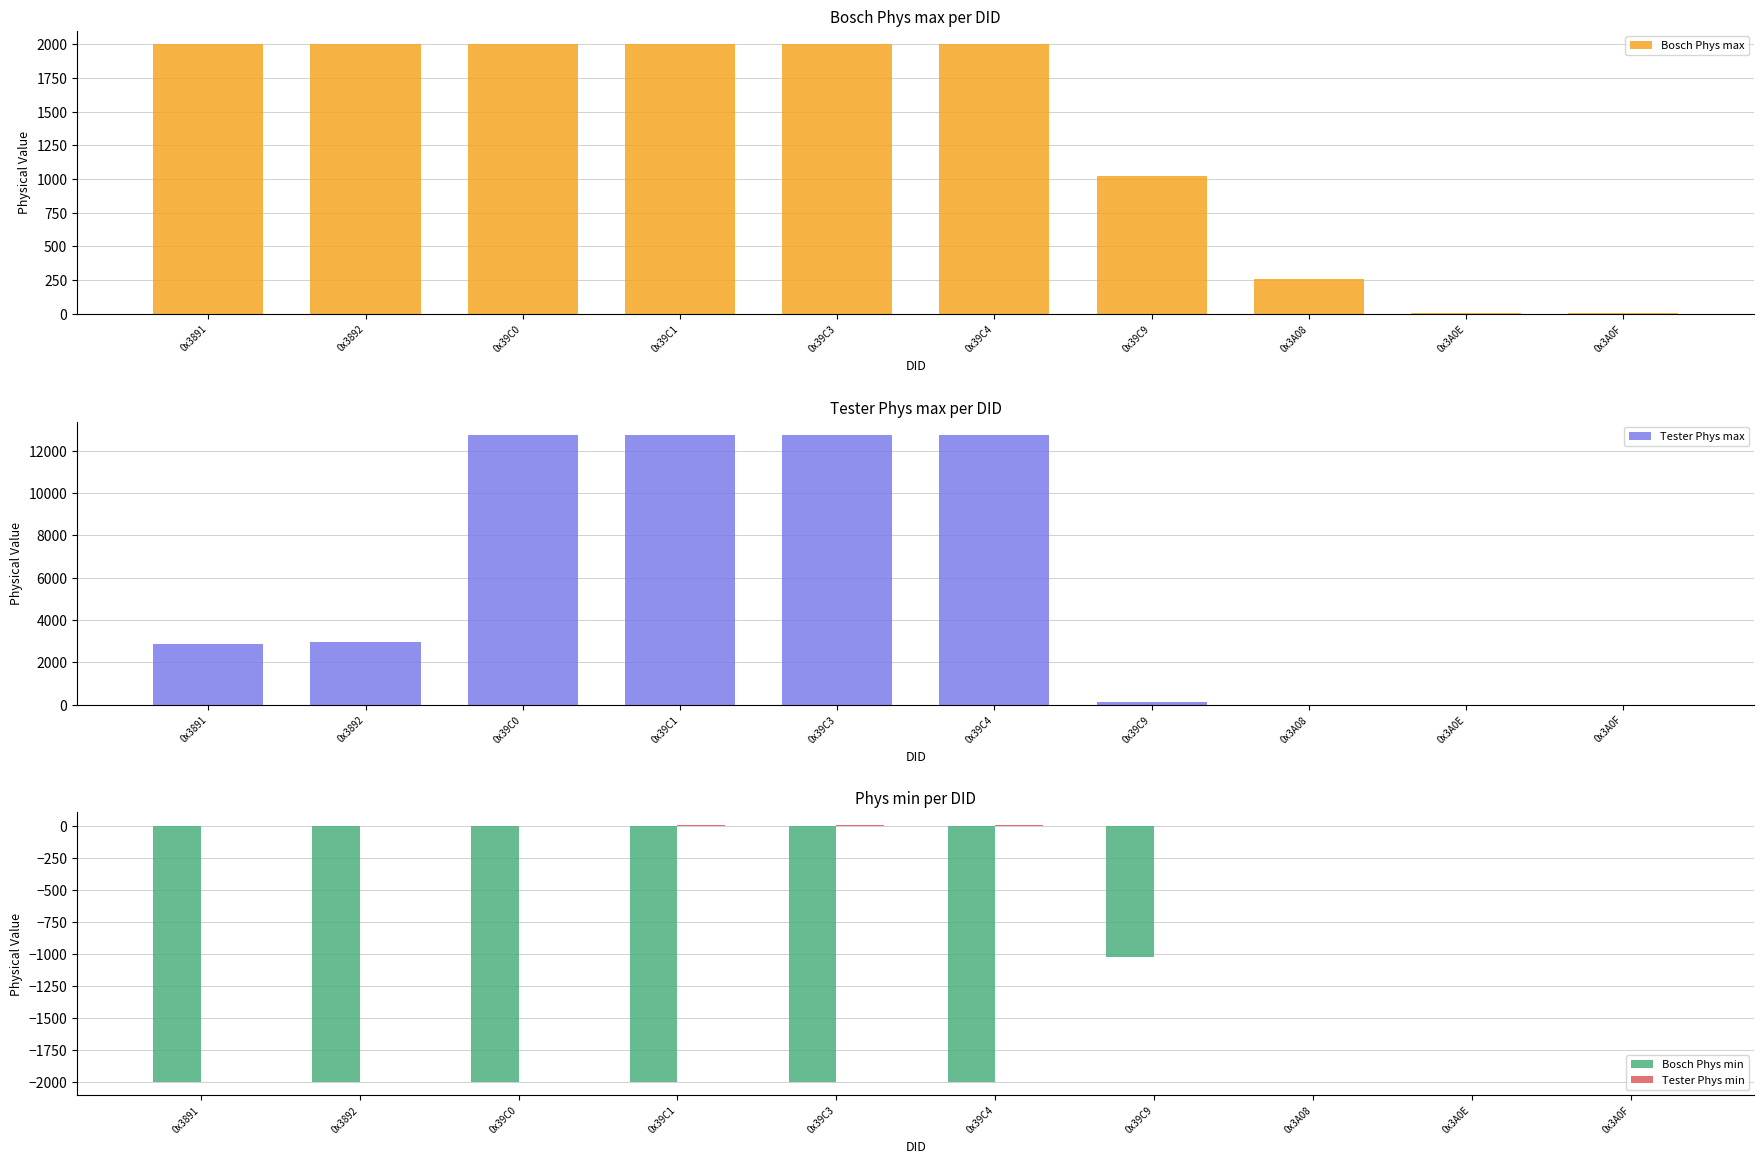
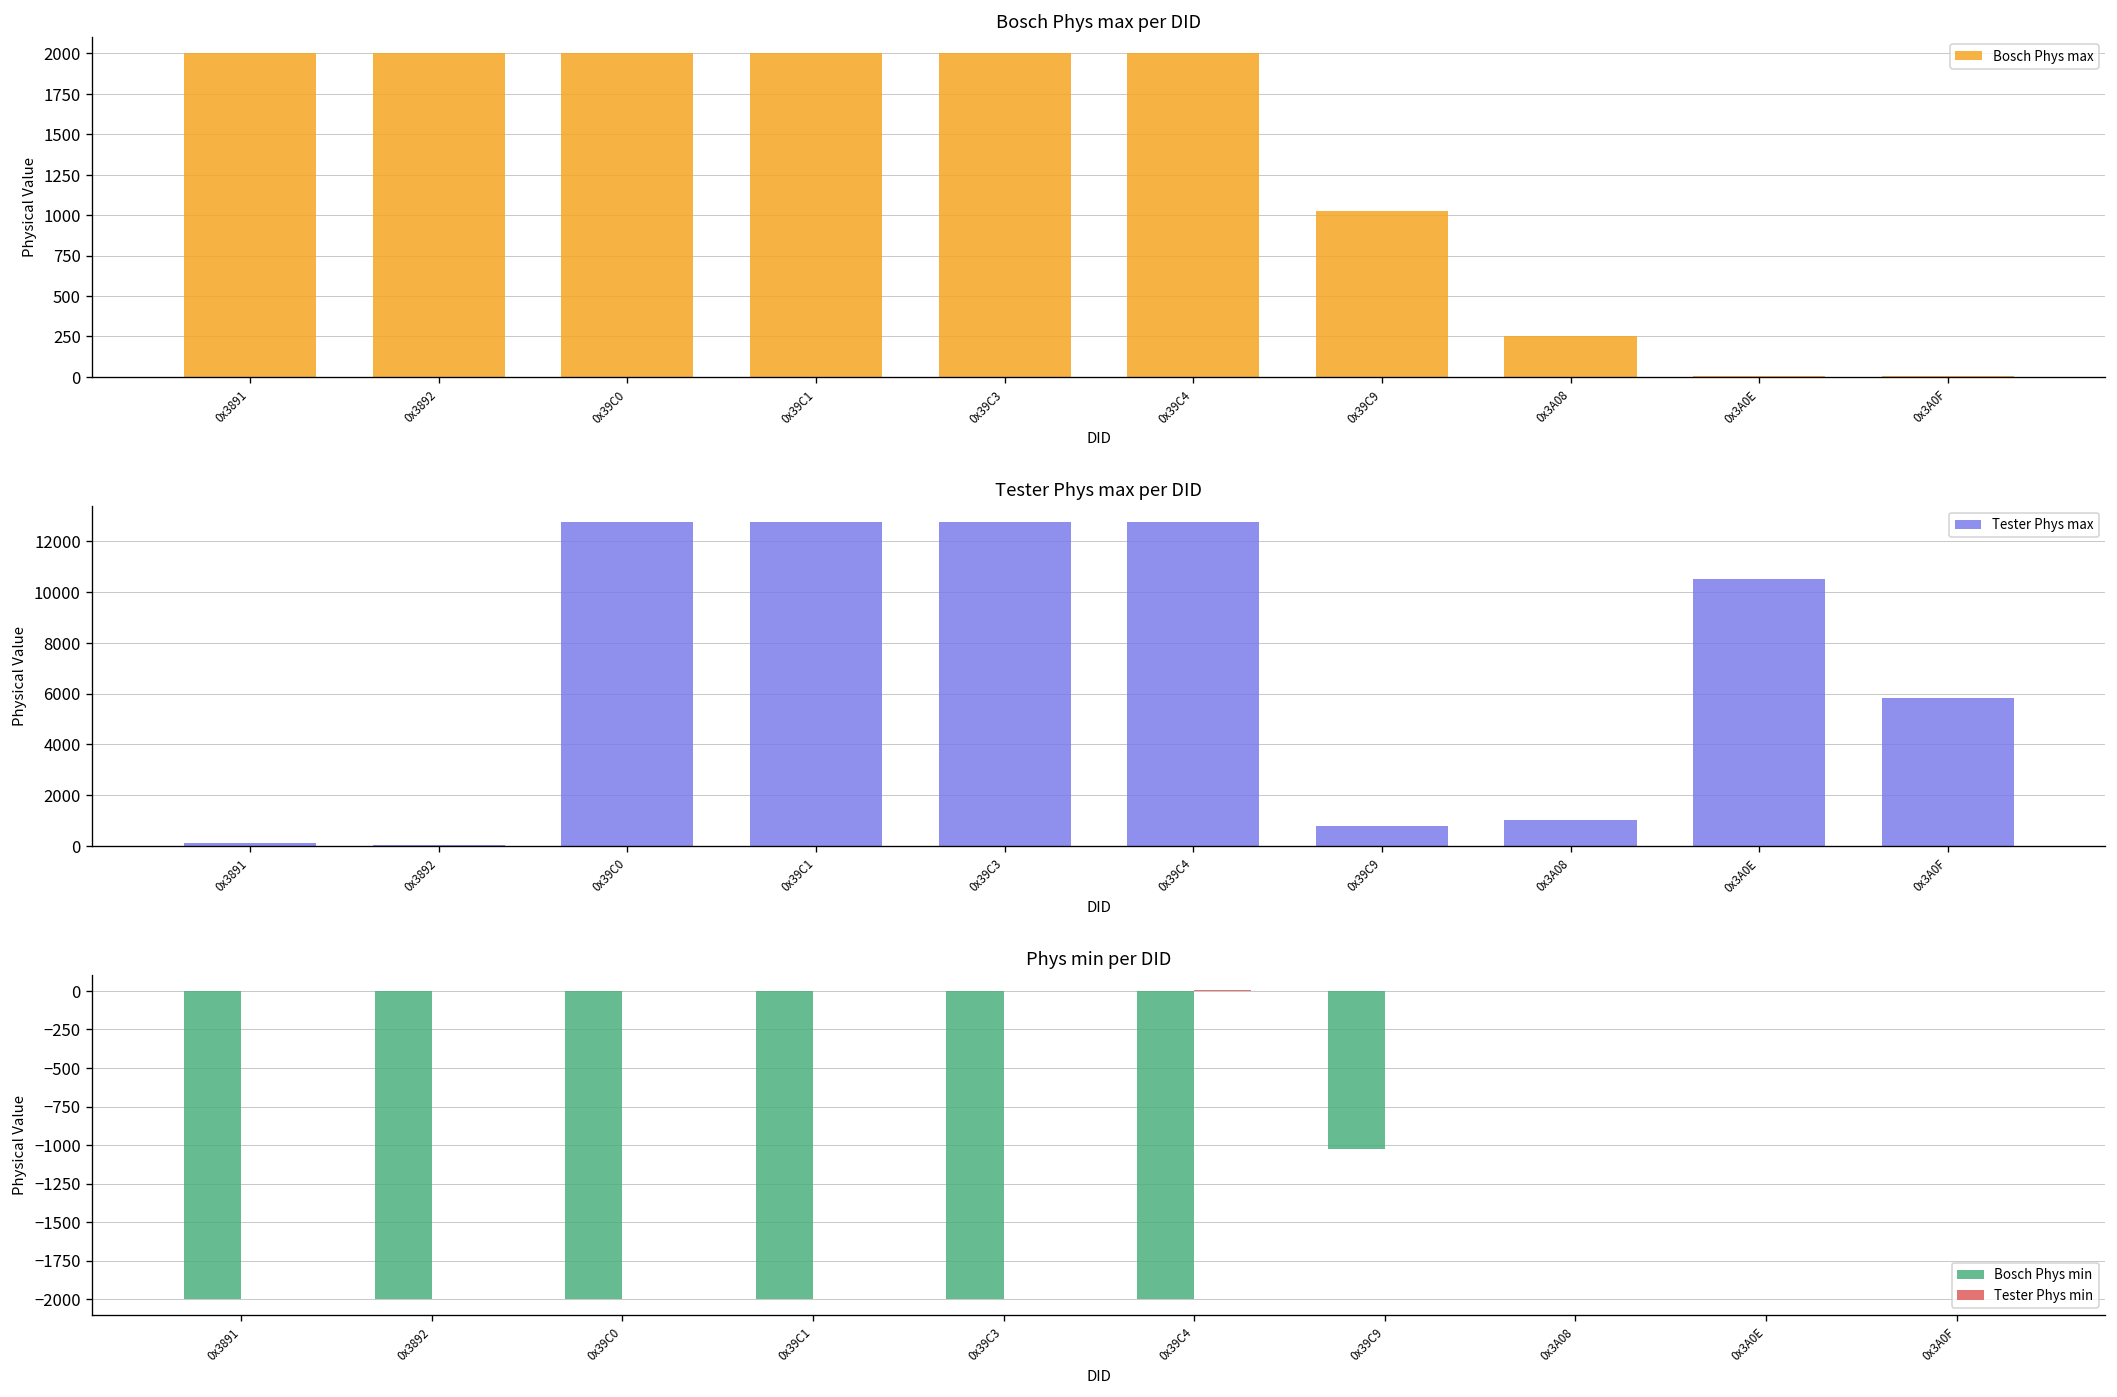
  {
    "Bosch Phys max per DID": {
      "0x3891": 2000,
      "0x3892": 2000,
      "0x39C0": 2000,
      "0x39C1": 2000,
      "0x39C3": 2000,
      "0x39C4": 2000,
      "0x39C9": 1020,
      "0x3A08": 260
    },
    "Tester Phys max per DID": {
-     "0x3891": 2900,
-     "0x3892": 2900,
+     "0x3891": 100,
+     "0x3892": 0,
      "0x39C0": 12800,
      "0x39C1": 12800,
      "0x39C3": 12800,
      "0x39C4": 12800,
-     "0x39C9": 100,
-     "0x3A08": 0,
-     "0x3A0E": 0,
-     "0x3A0F": 0
+     "0x39C9": 800,
+     "0x3A08": 1000,
+     "0x3A0E": 10500,
+     "0x3A0F": 5800
    },
    "Phys min per DID": {
      "Bosch Phys min": {
        "0x3891": -2000,
        "0x3892": -2000,
        "0x39C0": -2000,
        "0x39C1": -2000,
        "0x39C3": -2000,
        "0x39C4": -2000,
        "0x39C9": -1020,
        "0x3A08": 0,
        "0x3A0E": 0,
        "0x3A0F": 0
      },
      "Tester Phys min": {
        "0x3891": 0,
        "0x3892": 0,
        "0x39C0": 0,
        "0x39C9": 0,
        "0x3A08": 0,
        "0x3A0E": 0,
        "0x3A0F": 0
      }
    }
  }
